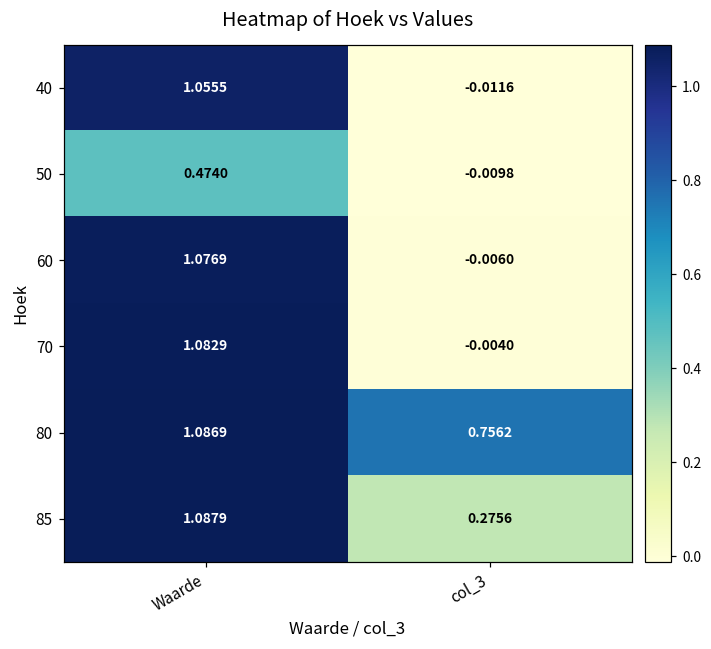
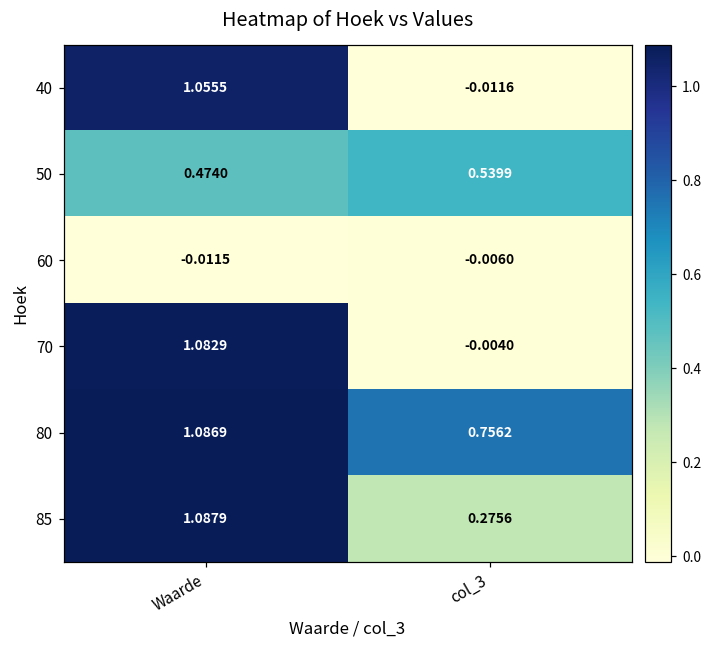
  {
    "40": {
      "Waarde": 1.0555,
      "col_3": -0.0116
    },
    "50": {
      "Waarde": 0.4740,
-     "col_3": -0.0098
+     "col_3": 0.5399
    },
    "60": {
-     "Waarde": 1.0769,
+     "Waarde": -0.0115,
      "col_3": -0.0060
    },
    "70": {
      "Waarde": 1.0829,
      "col_3": -0.0040
    },
    "80": {
      "Waarde": 1.0869,
      "col_3": 0.7562
    },
    "85": {
      "Waarde": 1.0879,
      "col_3": 0.2756
    }
  }
